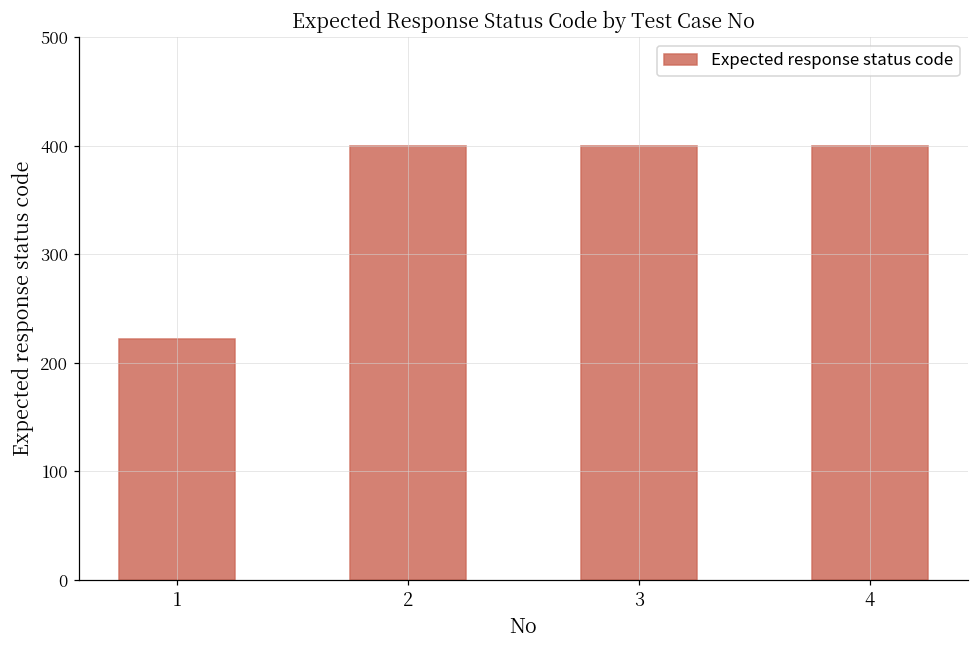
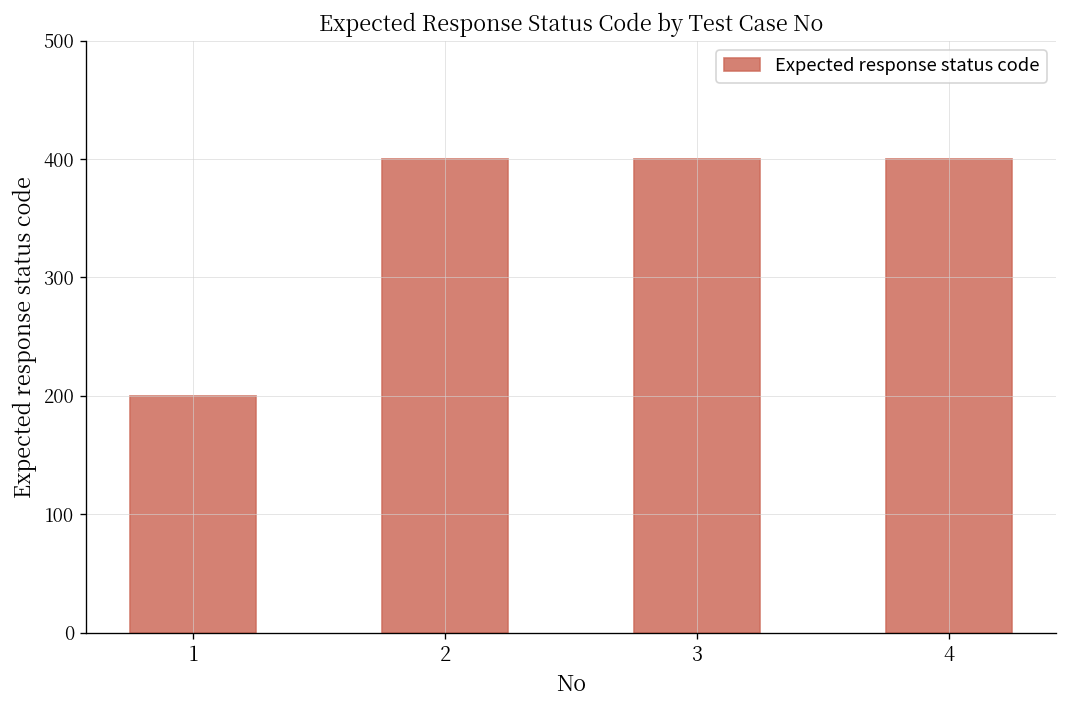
  {
-   "1": 220,
+   "1": 200,
    "2": 400,
    "3": 400,
    "4": 400
  }
